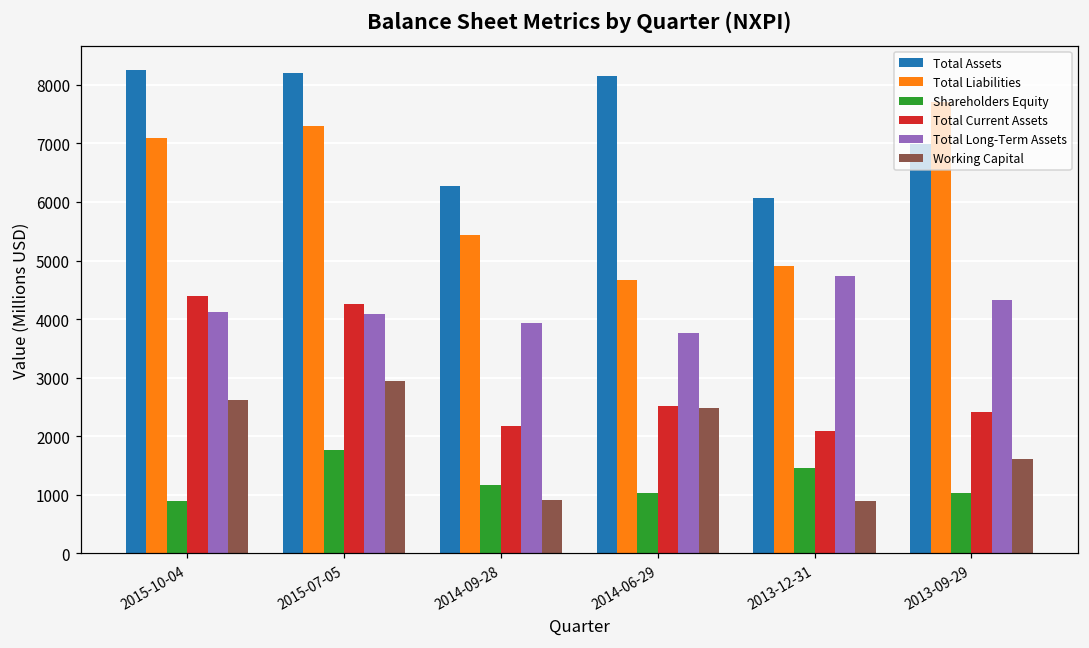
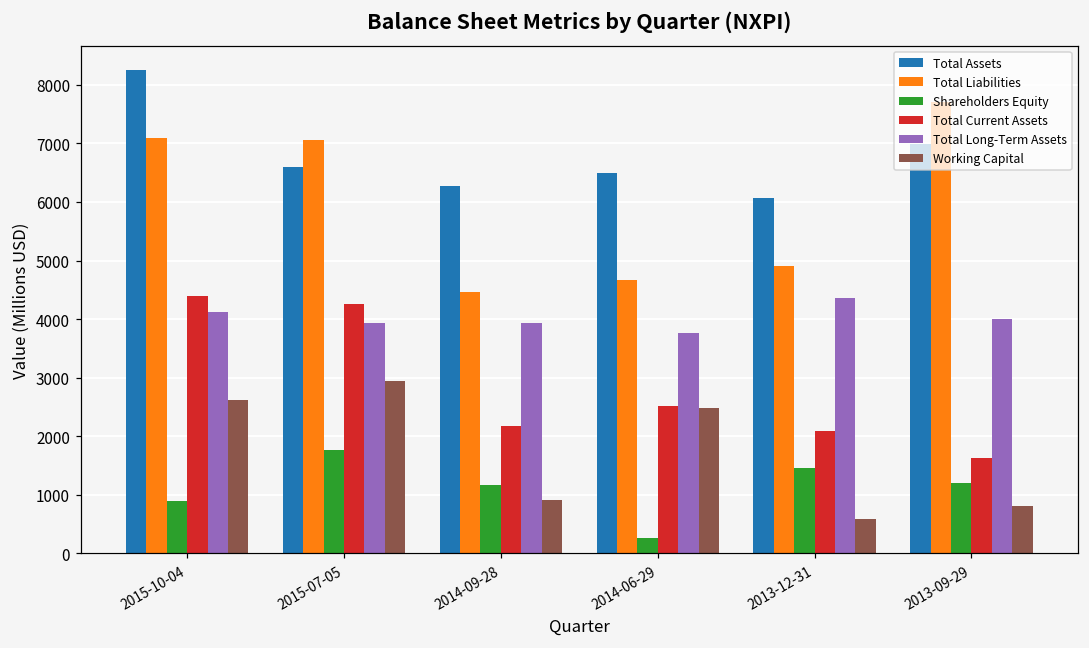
  {
    "Total Assets": {
      "2015-10-04": 8300,
-     "2015-07-05": 8200,
+     "2015-07-05": 6600,
      "2014-09-28": 6300,
-     "2014-06-29": 8200,
+     "2014-06-29": 6500,
      "2013-12-31": 6100
    },
    "Total Liabilities": {
      "2015-10-04": 7100,
-     "2015-07-05": 7300,
-     "2014-09-28": 5400,
+     "2015-07-05": 7100,
+     "2014-09-28": 4500,
      "2014-06-29": 4700,
      "2013-12-31": 4900
    },
    "Shareholders Equity": {
      "2015-10-04": 900,
      "2015-07-05": 1800,
      "2014-09-28": 1200,
-     "2014-06-29": 1000,
+     "2014-06-29": 300,
      "2013-12-31": 1500,
-     "2013-09-29": 1000
+     "2013-09-29": 1200
    },
    "Total Current Assets": {
      "2015-10-04": 4400,
      "2015-07-05": 4300,
      "2014-09-28": 2200,
      "2014-06-29": 2500,
      "2013-12-31": 2100,
-     "2013-09-29": 2400
+     "2013-09-29": 1600
    },
    "Total Long-Term Assets": {
      "2015-10-04": 4100,
-     "2015-07-05": 4100,
+     "2015-07-05": 3900,
      "2014-09-28": 3900,
      "2014-06-29": 3800,
-     "2013-12-31": 4700,
-     "2013-09-29": 4300
+     "2013-12-31": 4400,
+     "2013-09-29": 4000
    },
    "Working Capital": {
      "2015-10-04": 2600,
      "2015-07-05": 2900,
      "2014-09-28": 900,
      "2014-06-29": 2500,
-     "2013-12-31": 900,
-     "2013-09-29": 1600
+     "2013-12-31": 600,
+     "2013-09-29": 800
    }
  }
